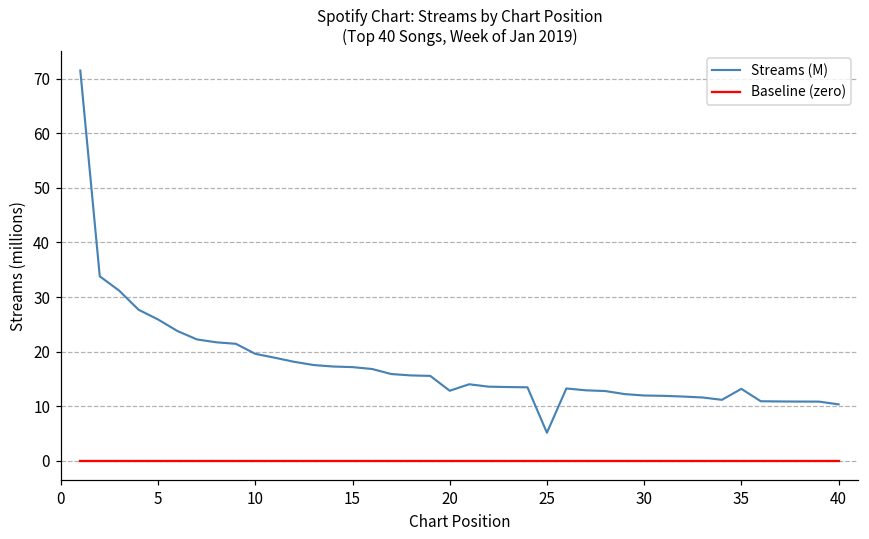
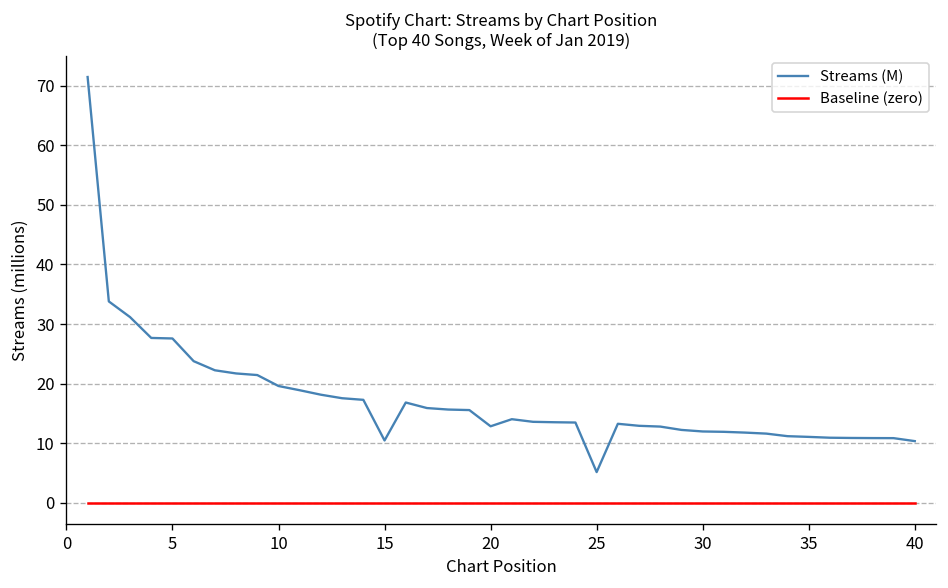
  {
    "Streams (M)": {
-     "5": 26,
+     "5": 28,
      "10": 20,
-     "15": 17,
+     "15": 10,
      "20": 13,
      "25": 5,
      "30": 12,
-     "35": 13,
+     "35": 11,
      "40": 10
    },
    "Baseline (zero)": {
      "5": 0,
      "10": 0,
      "15": 0,
      "20": 0,
      "25": 0,
      "30": 0,
      "35": 0,
      "40": 0
    }
  }
